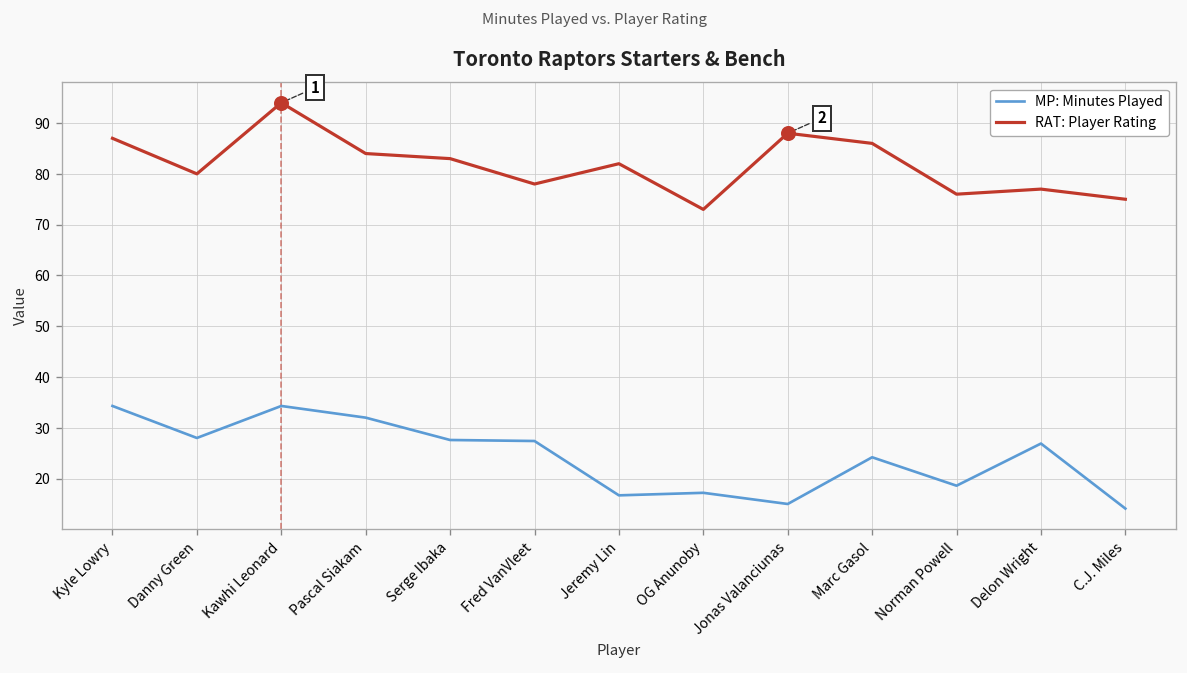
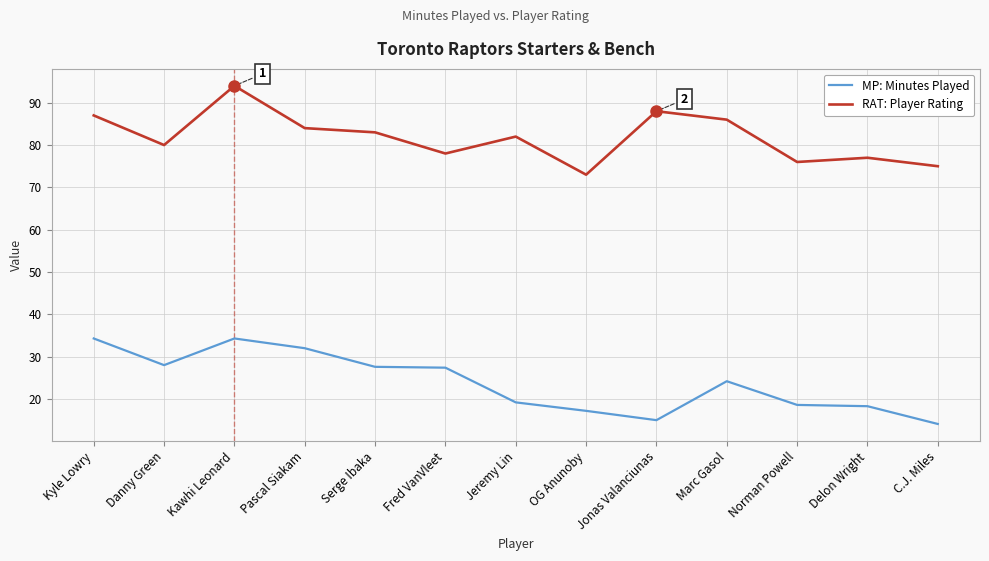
  {
    "MP: Minutes Played": {
      "Kyle Lowry": 34,
      "Danny Green": 28,
      "Kawhi Leonard": 34,
      "Pascal Siakam": 32,
      "Serge Ibaka": 28,
      "Fred VanVleet": 27,
-     "Jeremy Lin": 17,
+     "Jeremy Lin": 19,
      "OG Anunoby": 17,
      "Jonas Valanciunas": 15,
      "Marc Gasol": 24,
      "Norman Powell": 19,
-     "Delon Wright": 27,
+     "Delon Wright": 18,
      "C.J. Miles": 14
    }
  }
